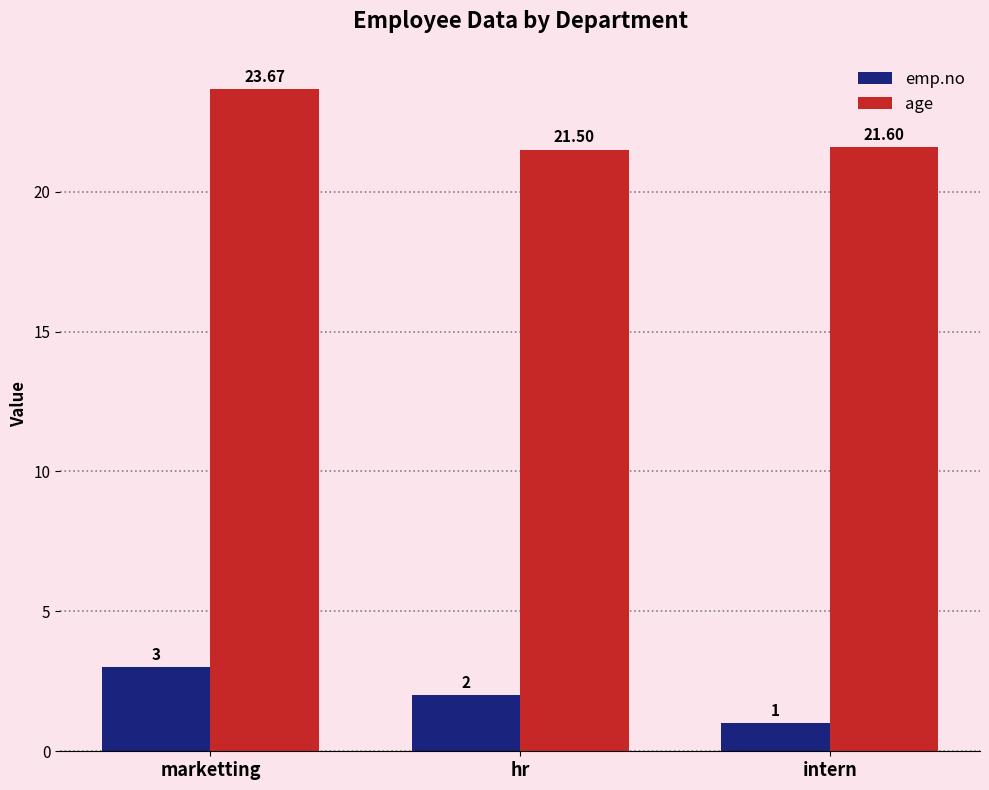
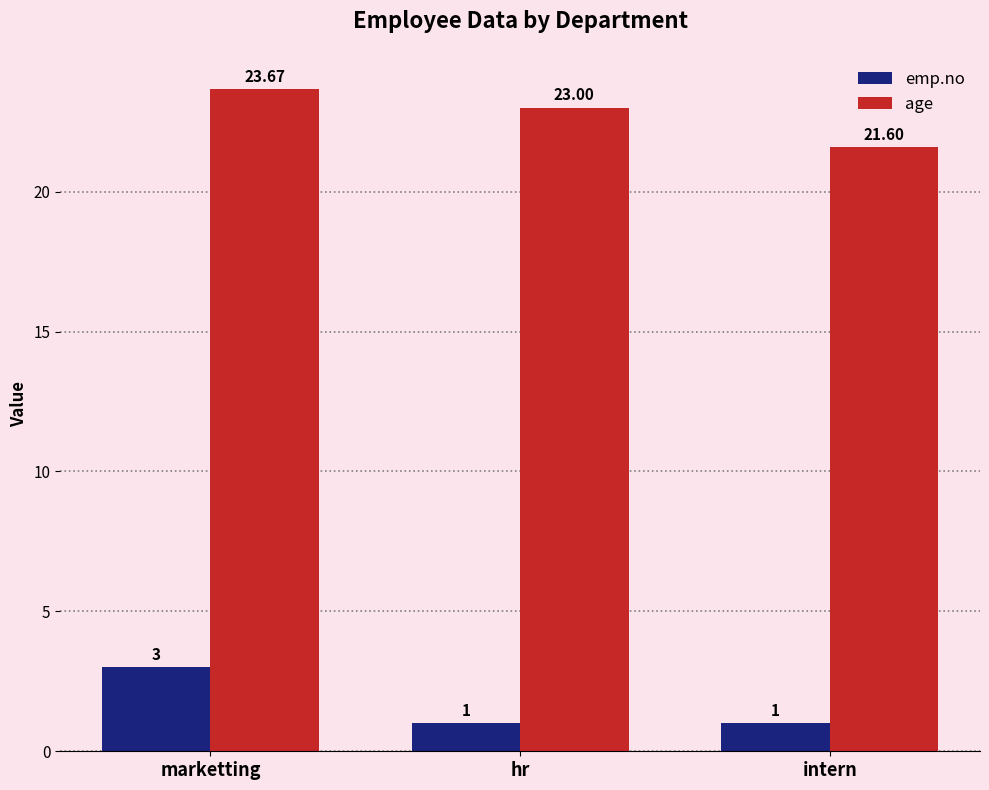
  {
    "emp.no": {
      "marketting": 3,
-     "hr": 2,
+     "hr": 1,
      "intern": 1
    },
    "age": {
      "marketting": 23.67,
-     "hr": 21.50,
+     "hr": 23.00,
      "intern": 21.60
    }
  }
